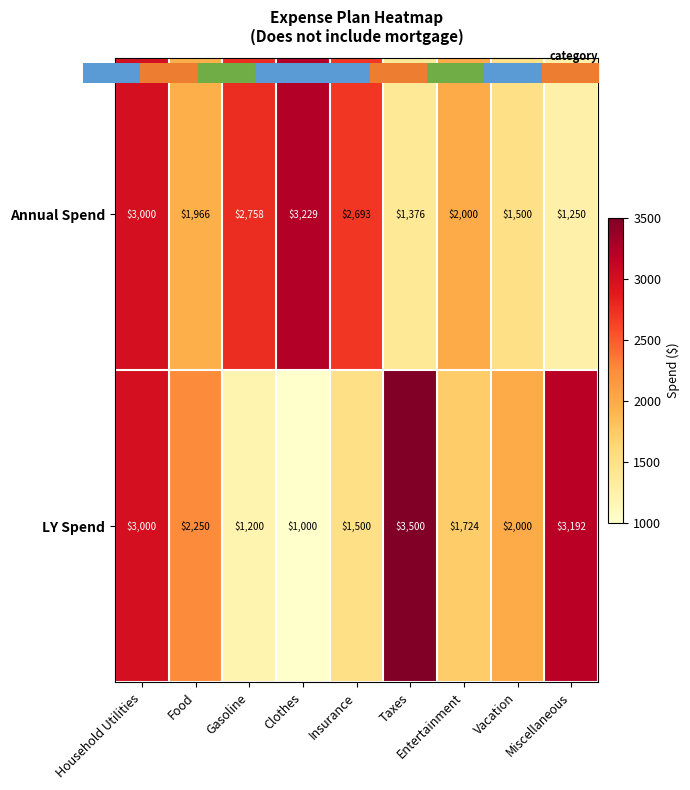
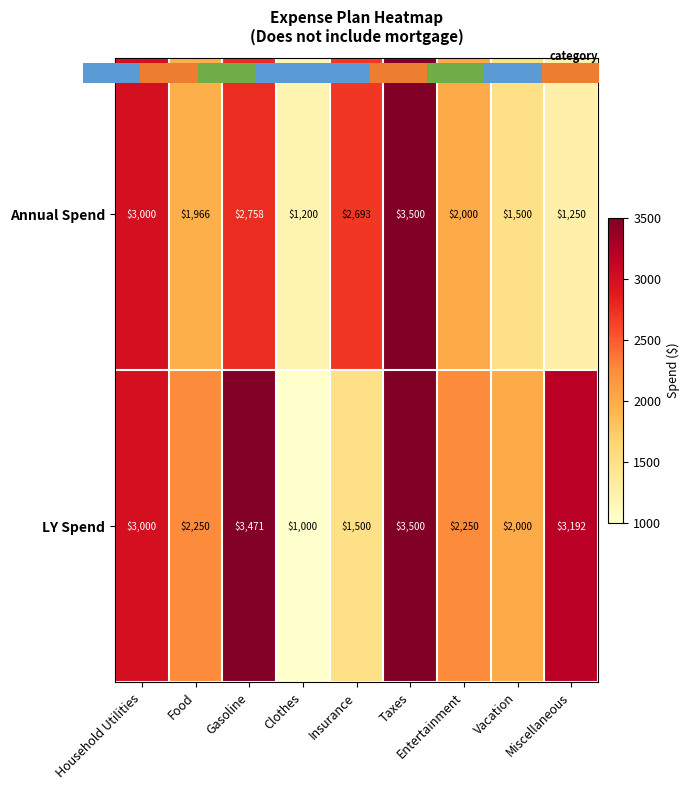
  {
    "Annual Spend": {
      "Household Utilities": "$3,000",
      "Food": "$1,966",
      "Gasoline": "$2,758",
-     "Clothes": "$3,229",
+     "Clothes": "$1,200",
      "Insurance": "$2,693",
-     "Taxes": "$1,376",
+     "Taxes": "$3,500",
      "Entertainment": "$2,000",
      "Vacation": "$1,500",
      "Miscellaneous": "$1,250"
    },
    "LY Spend": {
      "Household Utilities": "$3,000",
      "Food": "$2,250",
-     "Gasoline": "$1,200",
+     "Gasoline": "$3,471",
      "Clothes": "$1,000",
      "Insurance": "$1,500",
      "Taxes": "$3,500",
-     "Entertainment": "$1,724",
+     "Entertainment": "$2,250",
      "Vacation": "$2,000",
      "Miscellaneous": "$3,192"
    }
  }
